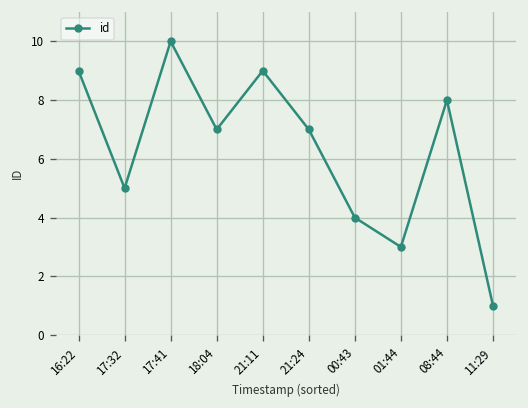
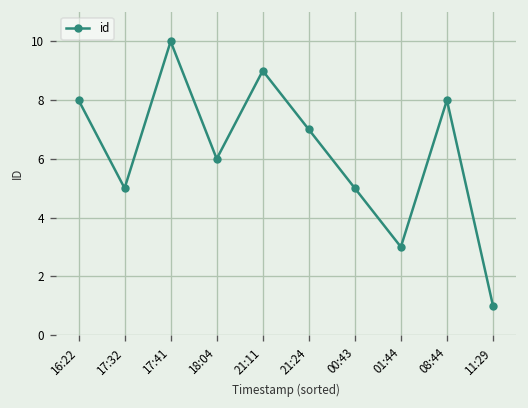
  {
-   "16:22": 9,
+   "16:22": 8,
    "17:32": 5,
    "17:41": 10,
-   "18:04": 7,
+   "18:04": 6,
    "21:11": 9,
    "21:24": 7,
-   "00:43": 4,
+   "00:43": 5,
    "01:44": 3,
    "08:44": 8,
    "11:29": 1
  }
